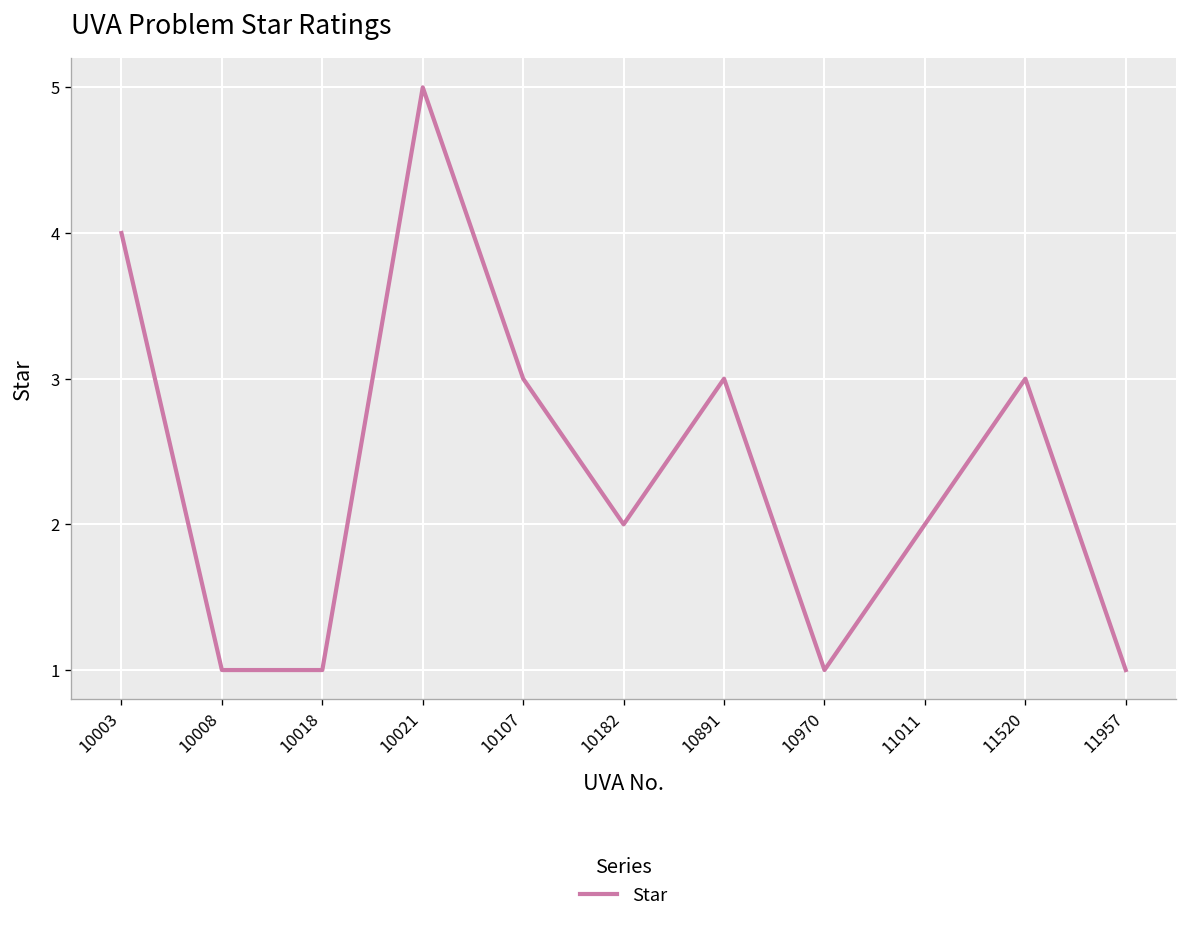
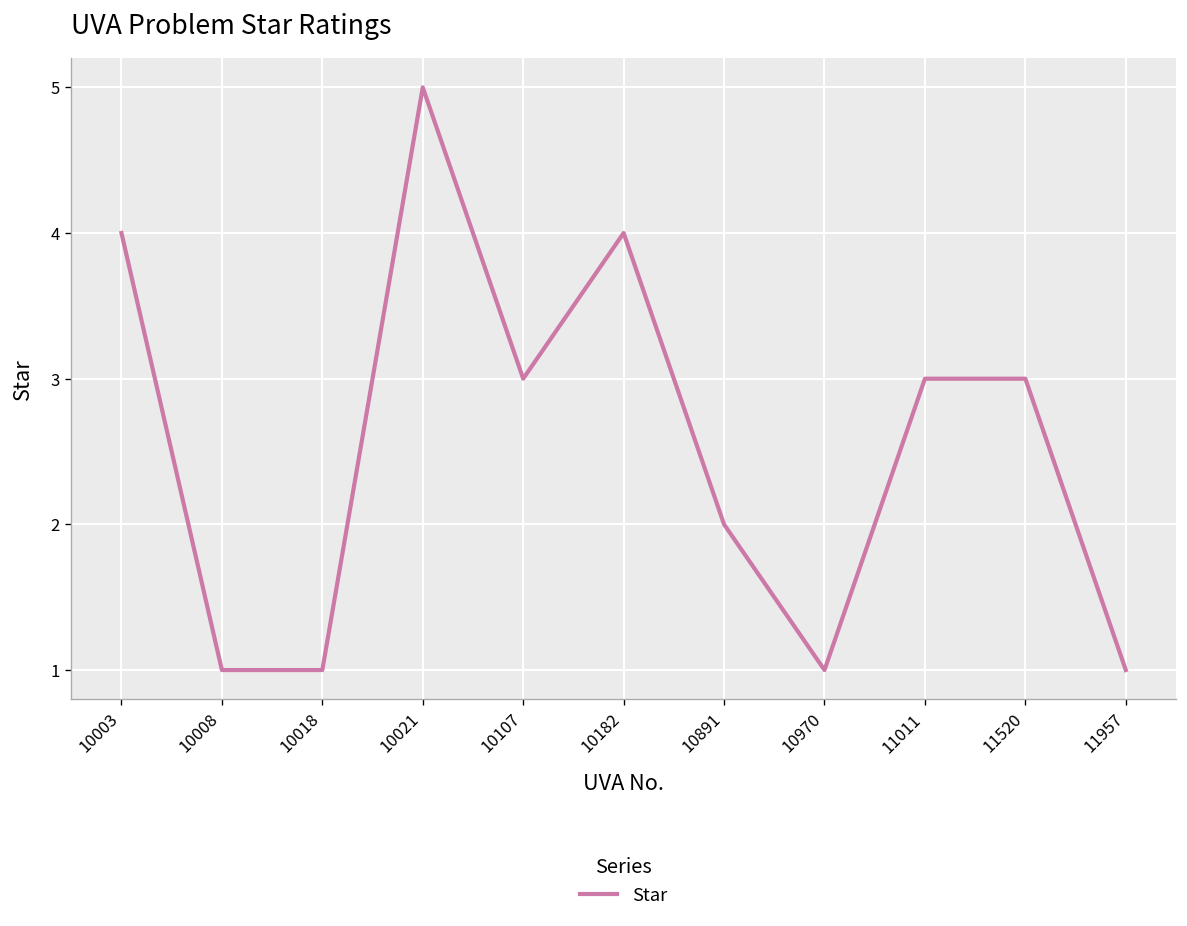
  {
    "10003": 4,
    "10008": 1,
    "10018": 1,
    "10021": 5,
    "10107": 3,
-   "10182": 2,
-   "10891": 3,
+   "10182": 4,
+   "10891": 2,
    "10970": 1,
-   "11011": 2,
+   "11011": 3,
    "11520": 3,
    "11957": 1
  }
